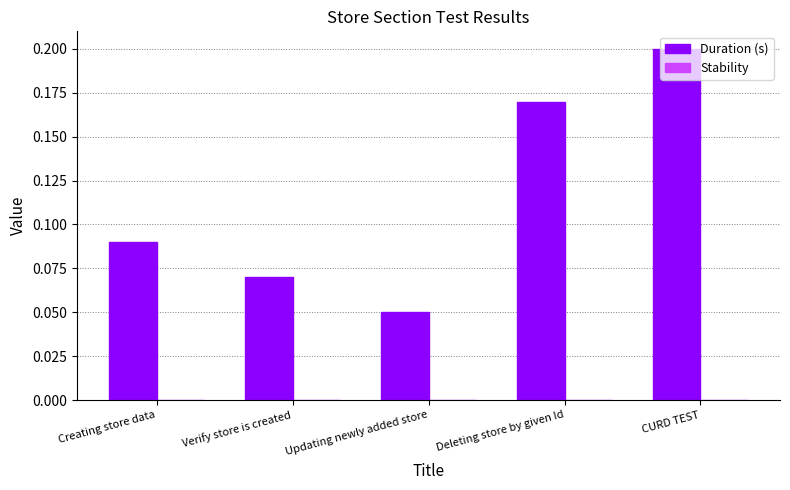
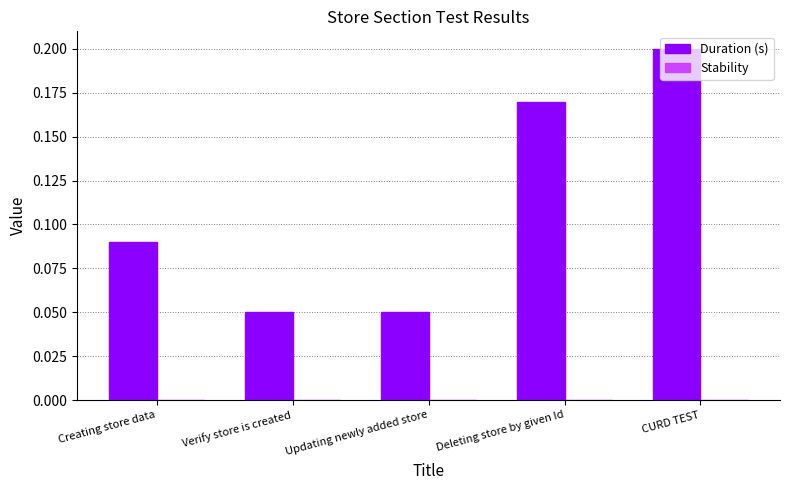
  {
    "Duration (s)": {
      "Creating store data": 0.09,
-     "Verify store is created": 0.07,
+     "Verify store is created": 0.05,
      "Updating newly added store": 0.05,
      "Deleting store by given Id": 0.17
    },
    "Stability": {
      "Creating store data": 0.00,
      "Verify store is created": 0.00,
      "Updating newly added store": 0.00,
      "Deleting store by given Id": 0.00,
      "CURD TEST": 0.00
    }
  }
